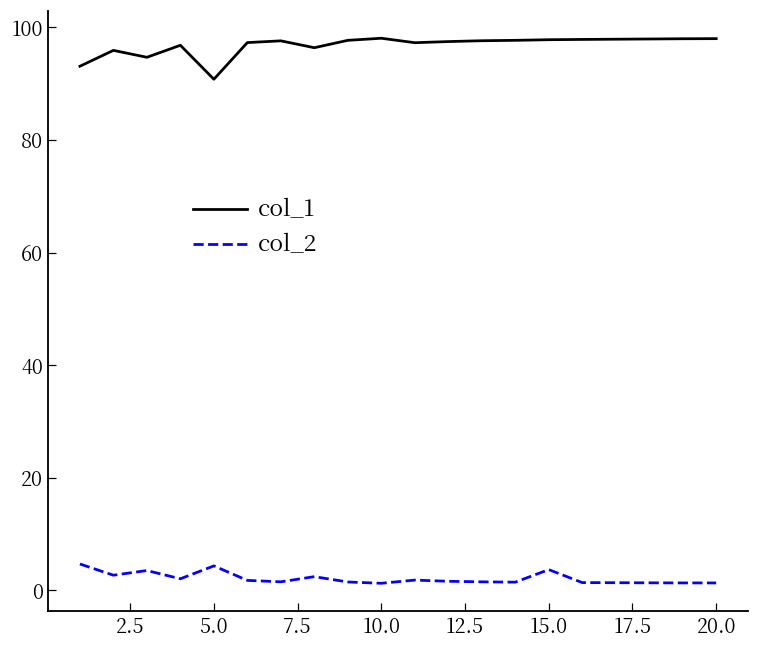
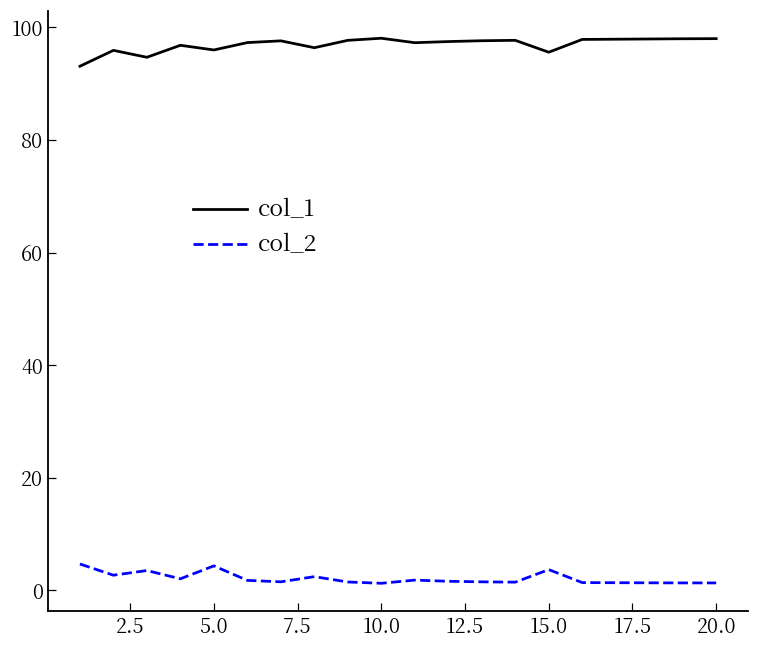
  {
    "col_1": {
-     "5.0": 91,
+     "5.0": 96,
      "10.0": 98,
-     "15.0": 98,
+     "15.0": 96,
      "20.0": 98
    },
    "col_2": {
      "5.0": 4,
      "10.0": 1,
      "15.0": 4,
      "20.0": 1
    }
  }
